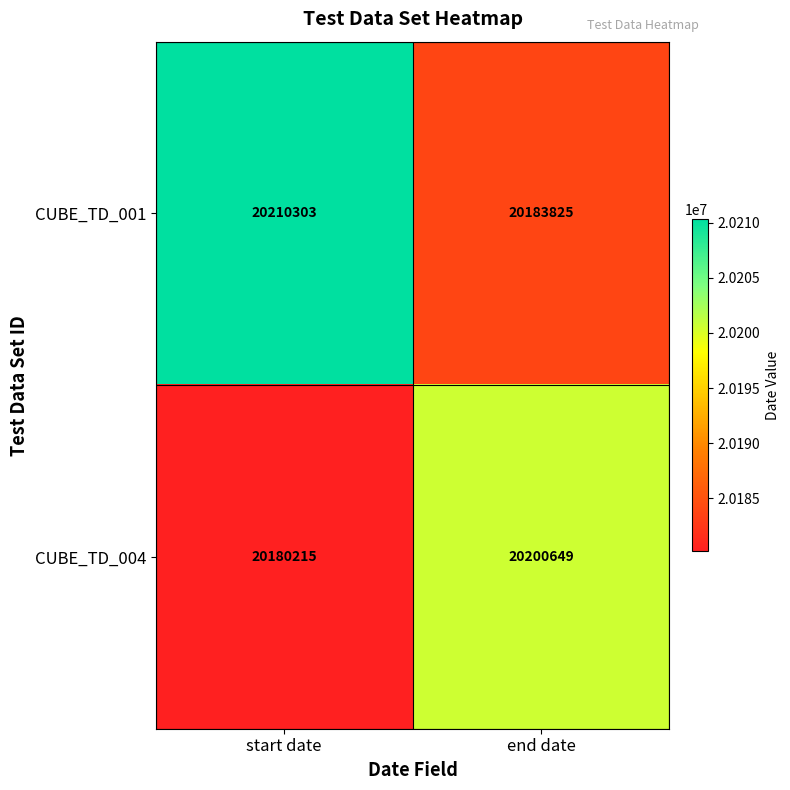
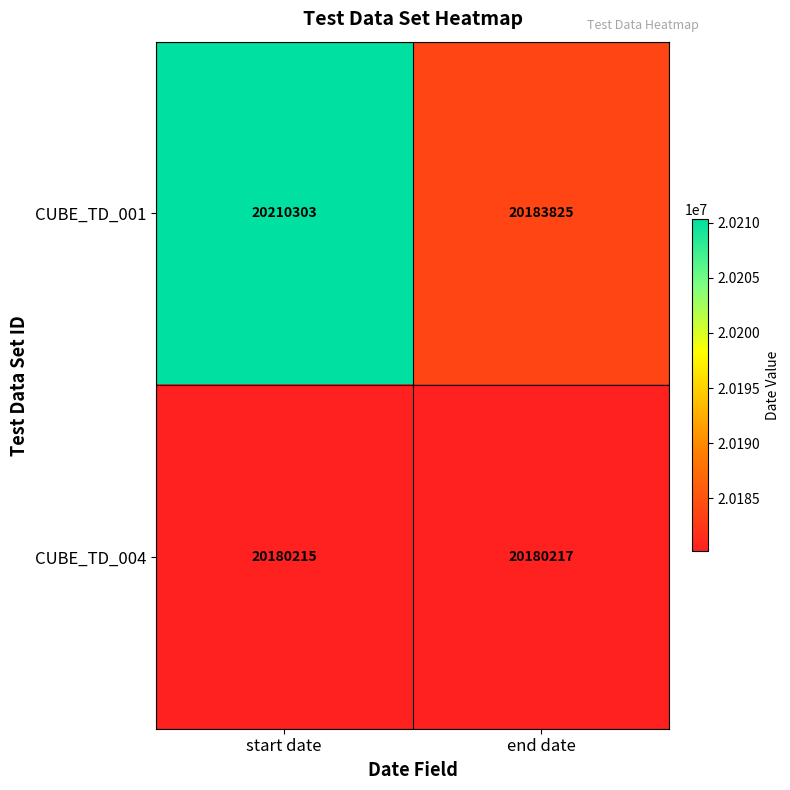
  {
    "CUBE_TD_001": {
      "start date": 20210303,
      "end date": 20183825
    },
    "CUBE_TD_004": {
      "start date": 20180215,
-     "end date": 20200649
+     "end date": 20180217
    }
  }
